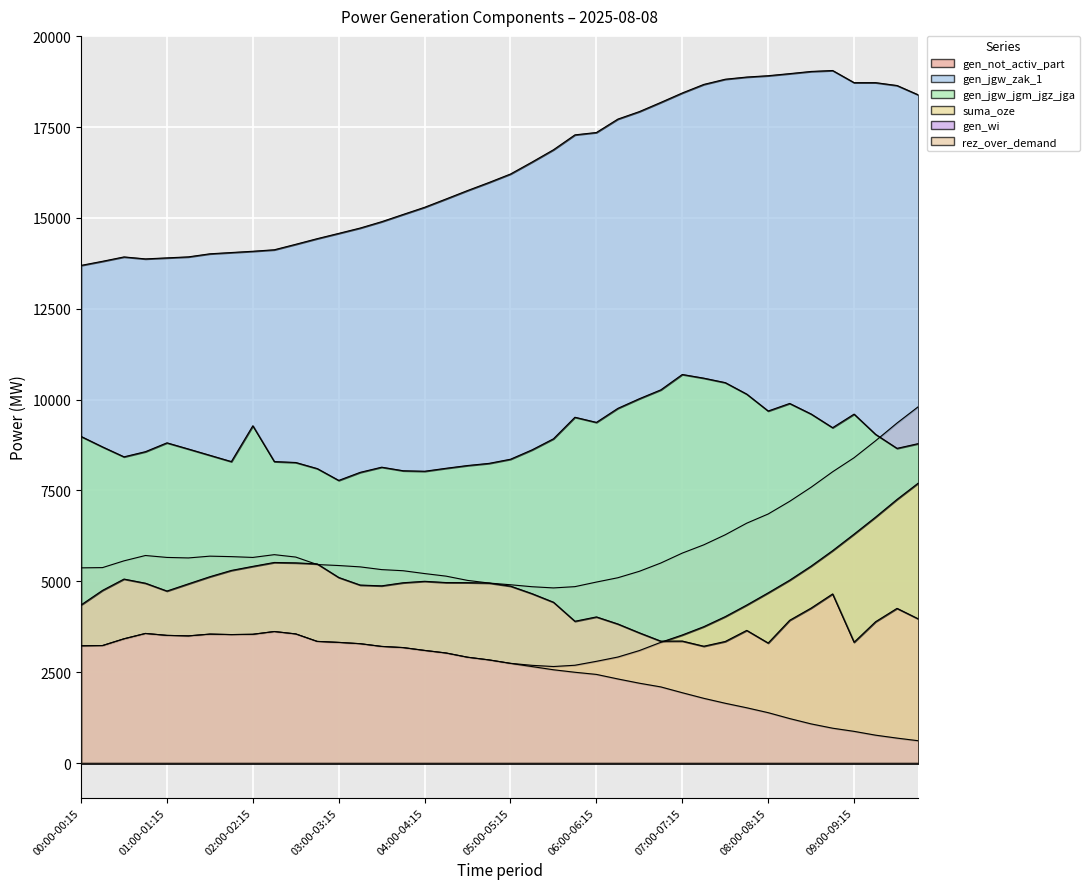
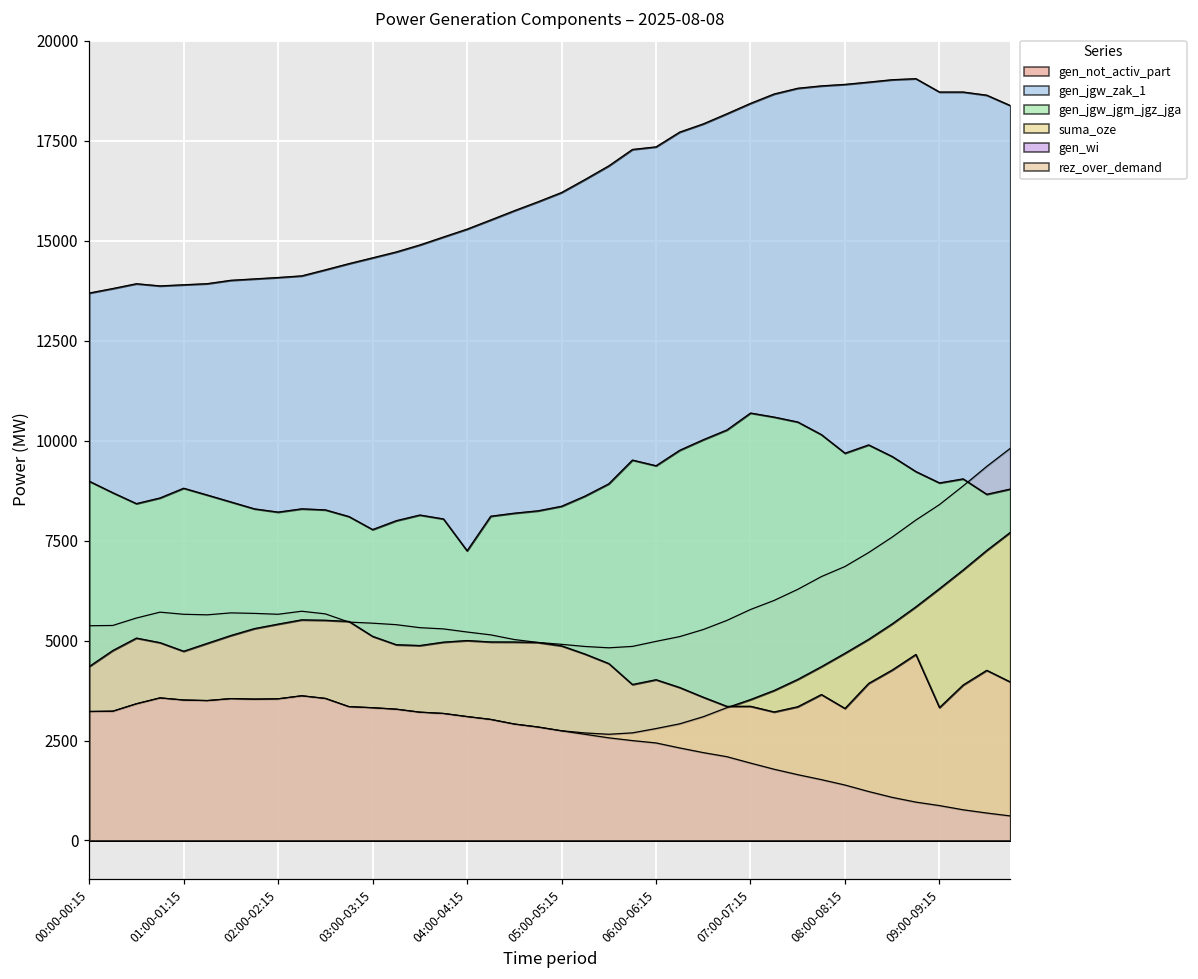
  {
    "gen_jgw_jgm_jgz_jga": {
      "00:00-00:15": 9000,
      "01:00-01:15": 8800,
-     "02:00-02:15": 9300,
+     "02:00-02:15": 8200,
      "03:00-03:15": 7800,
-     "04:00-04:15": 8000,
+     "04:00-04:15": 7200,
      "05:00-05:15": 8400,
      "06:00-06:15": 9400,
      "07:00-07:15": 10700,
      "08:00-08:15": 9700,
-     "09:00-09:15": 9600
+     "09:00-09:15": 8900
    }
  }
